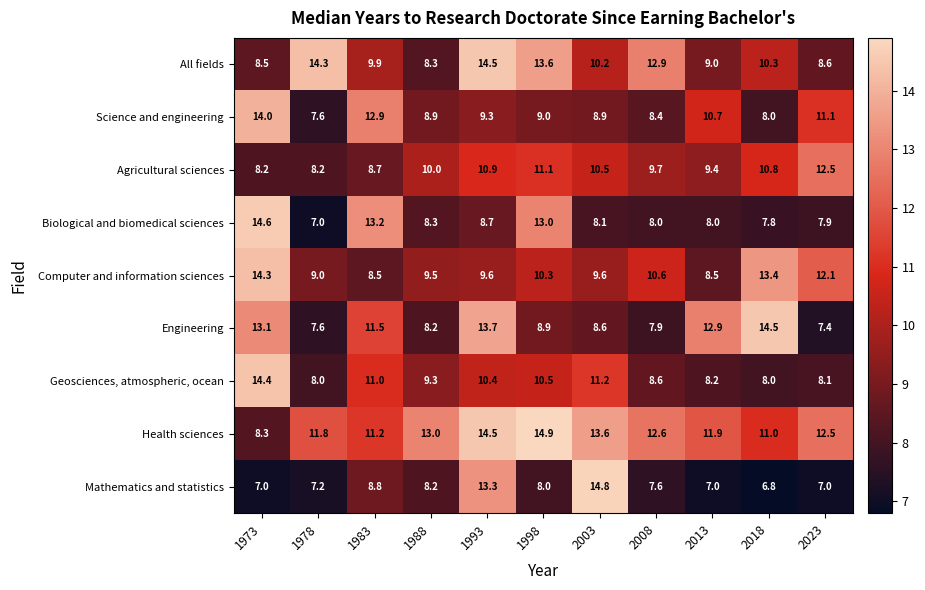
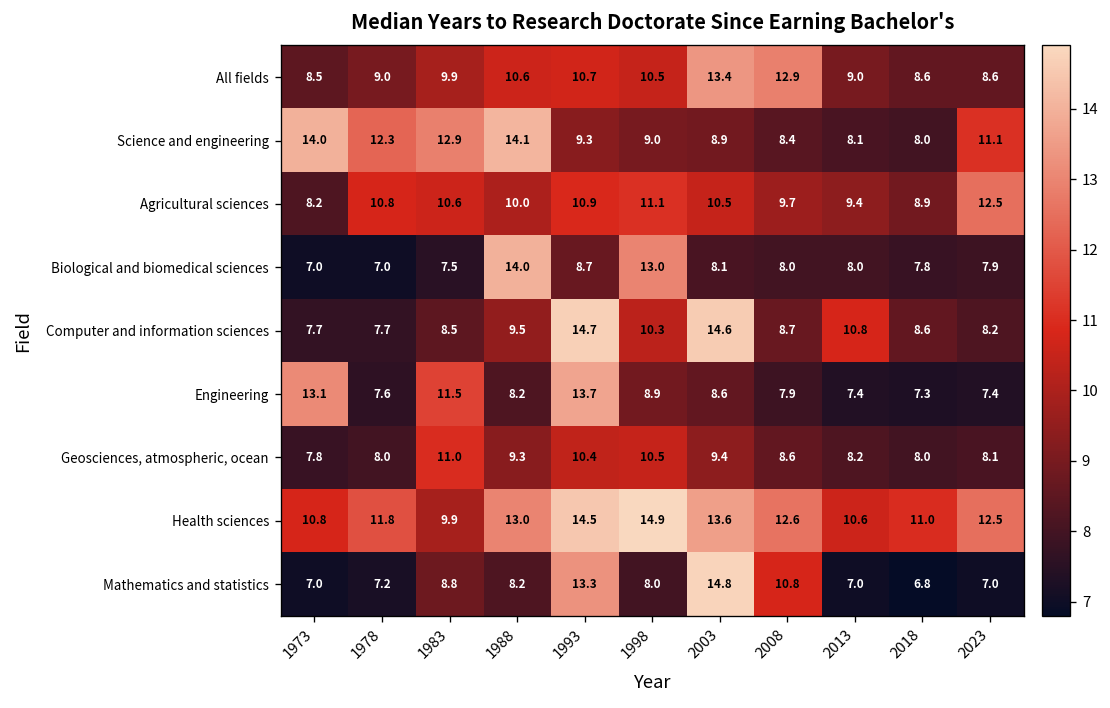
  {
    "All fields": {
      "1973": 8.5,
-     "1978": 14.3,
+     "1978": 9.0,
      "1983": 9.9,
-     "1988": 8.3,
-     "1993": 14.5,
-     "1998": 13.6,
-     "2003": 10.2,
+     "1988": 10.6,
+     "1993": 10.7,
+     "1998": 10.5,
+     "2003": 13.4,
      "2008": 12.9,
      "2013": 9.0,
-     "2018": 10.3,
+     "2018": 8.6,
      "2023": 8.6
    },
    "Science and engineering": {
      "1973": 14.0,
-     "1978": 7.6,
+     "1978": 12.3,
      "1983": 12.9,
-     "1988": 8.9,
+     "1988": 14.1,
      "1993": 9.3,
      "1998": 9.0,
      "2003": 8.9,
      "2008": 8.4,
-     "2013": 10.7,
+     "2013": 8.1,
      "2018": 8.0,
      "2023": 11.1
    },
    "Agricultural sciences": {
      "1973": 8.2,
-     "1978": 8.2,
-     "1983": 8.7,
+     "1978": 10.8,
+     "1983": 10.6,
      "1988": 10.0,
      "1993": 10.9,
      "1998": 11.1,
      "2003": 10.5,
      "2008": 9.7,
      "2013": 9.4,
-     "2018": 10.8,
+     "2018": 8.9,
      "2023": 12.5
    },
    "Biological and biomedical sciences": {
-     "1973": 14.6,
+     "1973": 7.0,
      "1978": 7.0,
-     "1983": 13.2,
-     "1988": 8.3,
+     "1983": 7.5,
+     "1988": 14.0,
      "1993": 8.7,
      "1998": 13.0,
      "2003": 8.1,
      "2008": 8.0,
      "2013": 8.0,
      "2018": 7.8,
      "2023": 7.9
    },
    "Computer and information sciences": {
-     "1973": 14.3,
-     "1978": 9.0,
+     "1973": 7.7,
+     "1978": 7.7,
      "1983": 8.5,
      "1988": 9.5,
-     "1993": 9.6,
+     "1993": 14.7,
      "1998": 10.3,
-     "2003": 9.6,
-     "2008": 10.6,
-     "2013": 8.5,
-     "2018": 13.4,
-     "2023": 12.1
+     "2003": 14.6,
+     "2008": 8.7,
+     "2013": 10.8,
+     "2018": 8.6,
+     "2023": 8.2
    },
    "Engineering": {
      "1973": 13.1,
      "1978": 7.6,
      "1983": 11.5,
      "1988": 8.2,
      "1993": 13.7,
      "1998": 8.9,
      "2003": 8.6,
      "2008": 7.9,
-     "2013": 12.9,
-     "2018": 14.5,
+     "2013": 7.4,
+     "2018": 7.3,
      "2023": 7.4
    },
    "Geosciences, atmospheric, ocean": {
-     "1973": 14.4,
+     "1973": 7.8,
      "1978": 8.0,
      "1983": 11.0,
      "1988": 9.3,
      "1993": 10.4,
      "1998": 10.5,
-     "2003": 11.2,
+     "2003": 9.4,
      "2008": 8.6,
      "2013": 8.2,
      "2018": 8.0,
      "2023": 8.1
    },
    "Health sciences": {
-     "1973": 8.3,
+     "1973": 10.8,
      "1978": 11.8,
-     "1983": 11.2,
+     "1983": 9.9,
      "1988": 13.0,
      "1993": 14.5,
      "1998": 14.9,
      "2003": 13.6,
      "2008": 12.6,
-     "2013": 11.9,
+     "2013": 10.6,
      "2018": 11.0,
      "2023": 12.5
    },
    "Mathematics and statistics": {
      "1973": 7.0,
      "1978": 7.2,
      "1983": 8.8,
      "1988": 8.2,
      "1993": 13.3,
      "1998": 8.0,
      "2003": 14.8,
-     "2008": 7.6,
+     "2008": 10.8,
      "2013": 7.0,
      "2018": 6.8,
      "2023": 7.0
    }
  }
